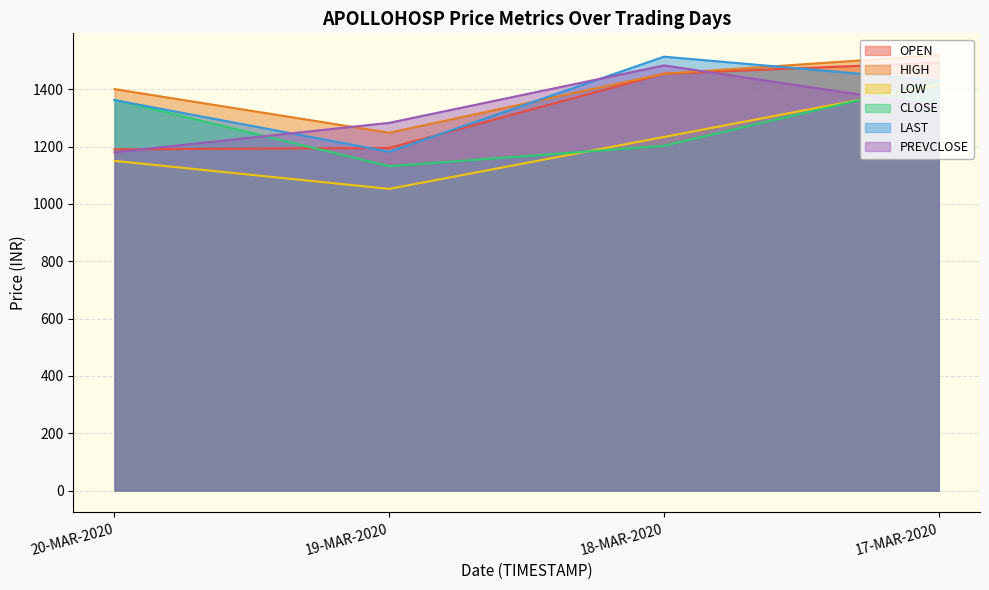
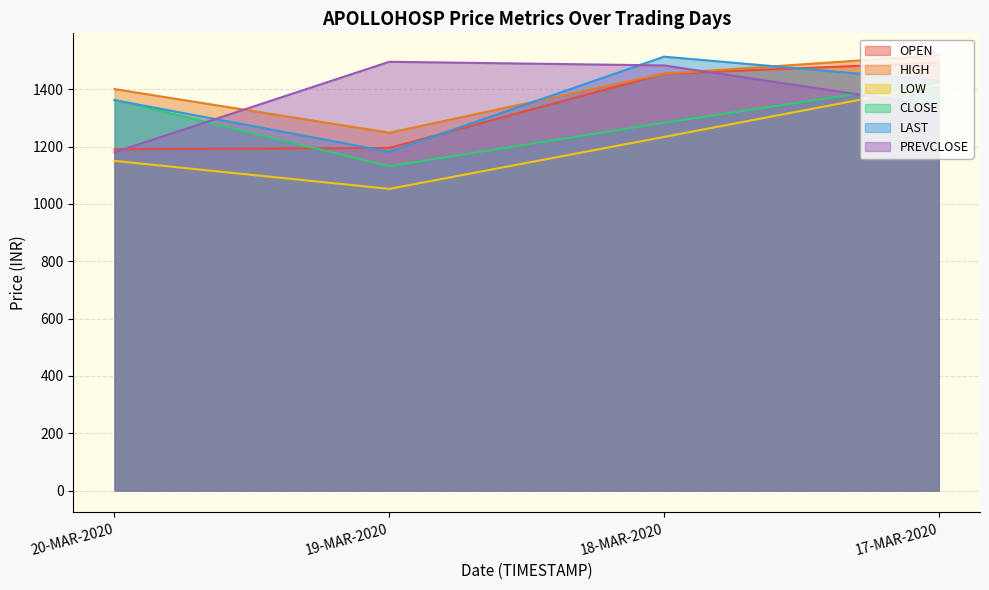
  {
    "CLOSE": {
      "19-MAR-2020": 1130,
-     "18-MAR-2020": 1200
+     "18-MAR-2020": 1280
    },
    "LAST": {
      "19-MAR-2020": 1180,
      "18-MAR-2020": 1510
    },
    "PREVCLOSE": {
      "20-MAR-2020": 1180,
-     "19-MAR-2020": 1280,
+     "19-MAR-2020": 1500,
      "18-MAR-2020": 1480
    }
  }
